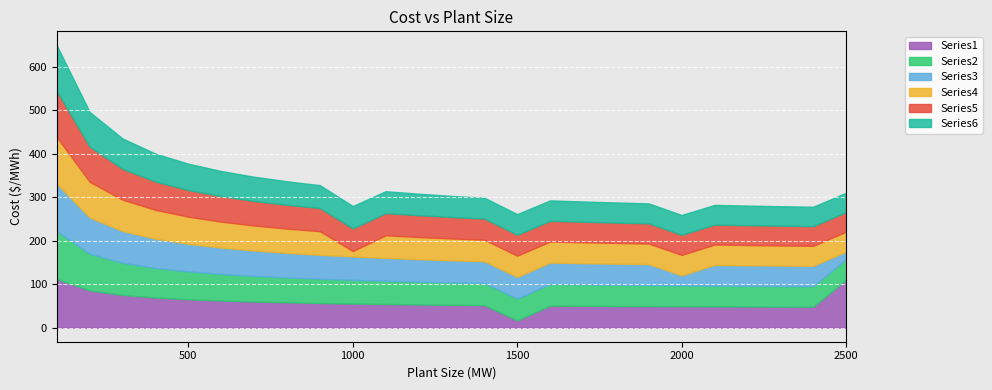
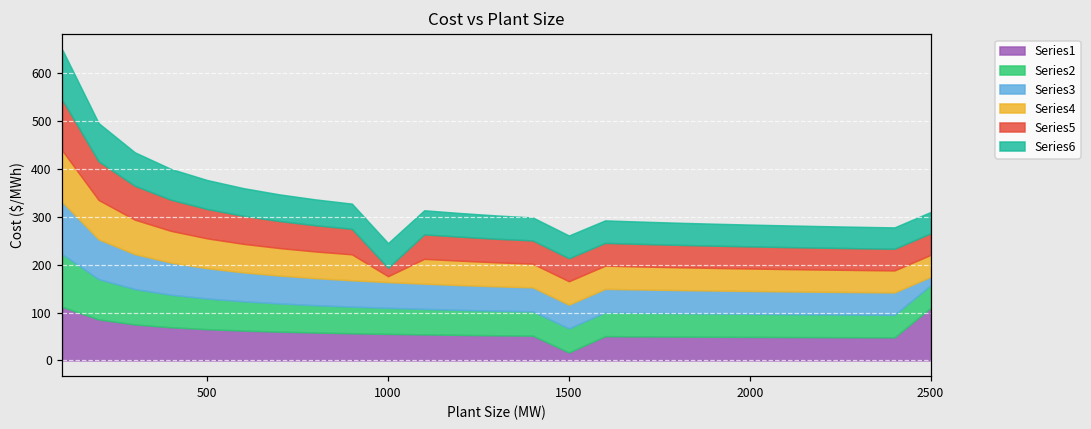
  {
    "Series1": {
      "500": 70,
      "1000": 60,
      "1500": 20,
      "2000": 50,
      "2500": 110
    },
    "Series3": {
      "500": 60,
      "1000": 50,
      "1500": 50,
-     "2000": 20,
+     "2000": 50,
      "2500": 20
    },
    "Series4": {
      "500": 60,
      "1000": 10,
      "1500": 50,
      "2000": 50,
      "2500": 50
    },
    "Series5": {
      "500": 60,
-     "1000": 50,
+     "1000": 20,
      "1500": 50,
      "2000": 50,
      "2500": 50
    }
  }
